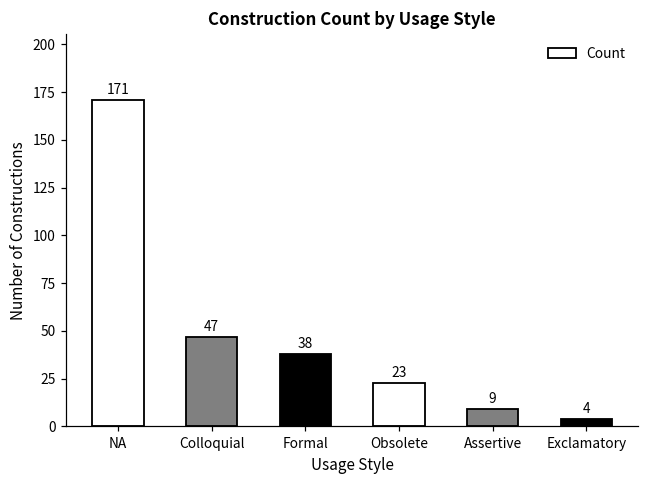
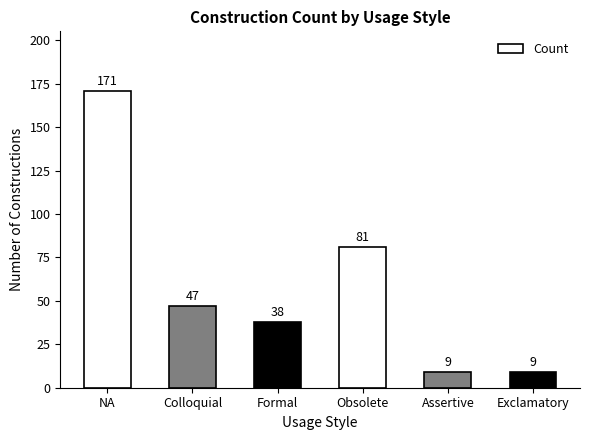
  {
    "NA": 171,
    "Colloquial": 47,
    "Formal": 38,
-   "Obsolete": 23,
+   "Obsolete": 81,
    "Assertive": 9,
-   "Exclamatory": 4
+   "Exclamatory": 9
  }
